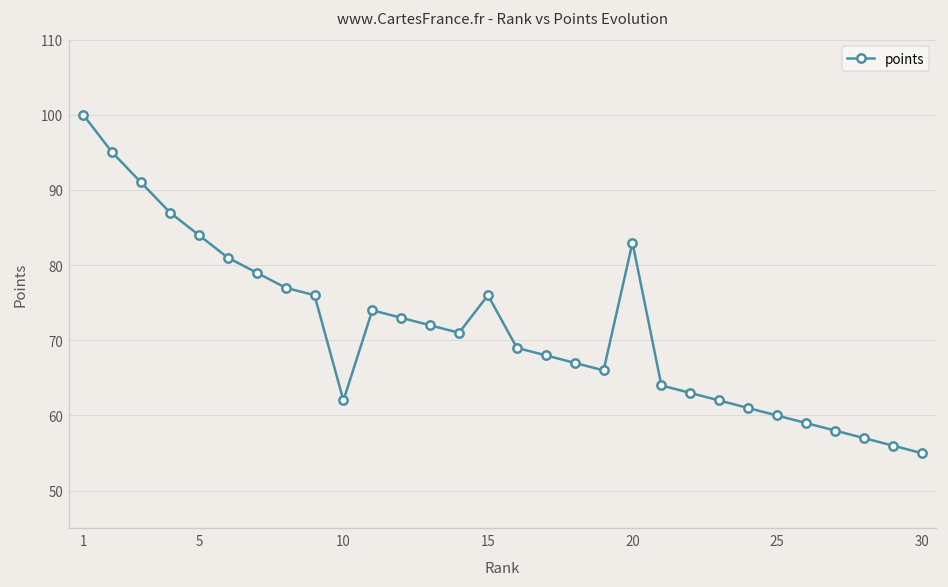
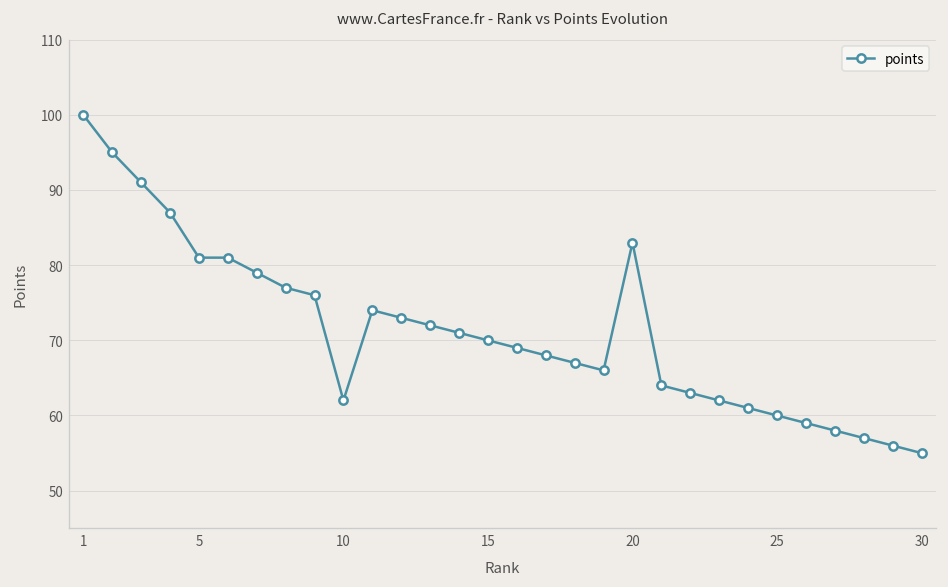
  {
    "1": 100,
-   "5": 84,
+   "5": 81,
    "10": 62,
-   "15": 76,
+   "15": 70,
    "20": 83,
    "25": 60,
    "30": 55
  }
